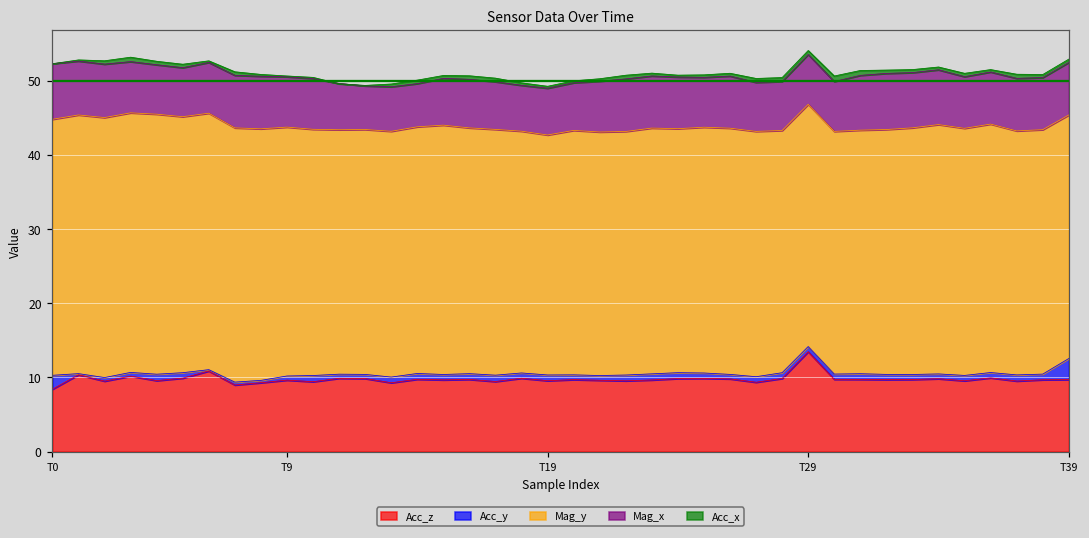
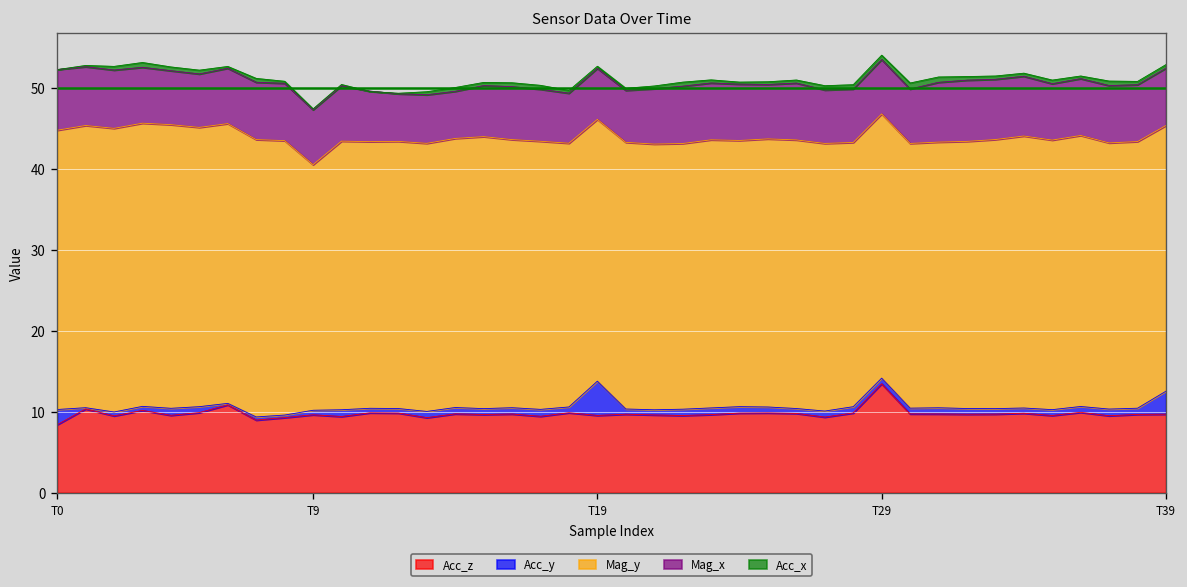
  {
    "Acc_z": {
      "T0": 8,
      "T9": 10,
      "T19": 10,
      "T29": 13,
      "T39": 10
    },
    "Acc_y": {
      "T0": 2,
      "T9": 1,
-     "T19": 1,
+     "T19": 4,
      "T29": 1,
      "T39": 3
    },
    "Mag_y": {
      "T0": 35,
-     "T9": 34,
+     "T9": 30,
      "T19": 32,
      "T29": 33,
      "T39": 33
    },
    "Mag_x": {
      "T29": 7,
      "T39": 7
    }
  }
